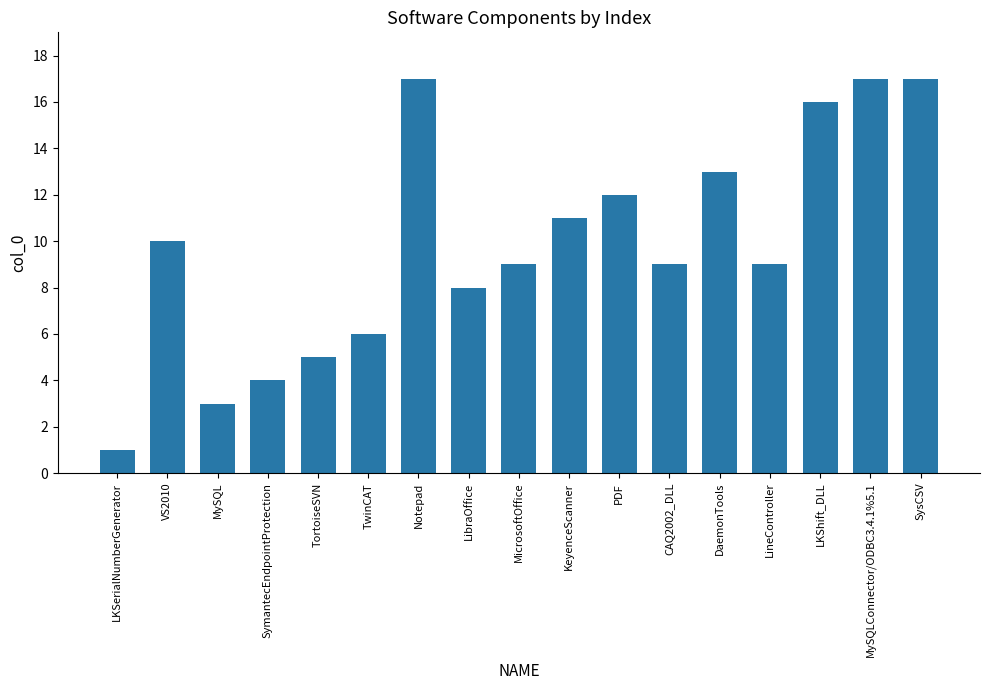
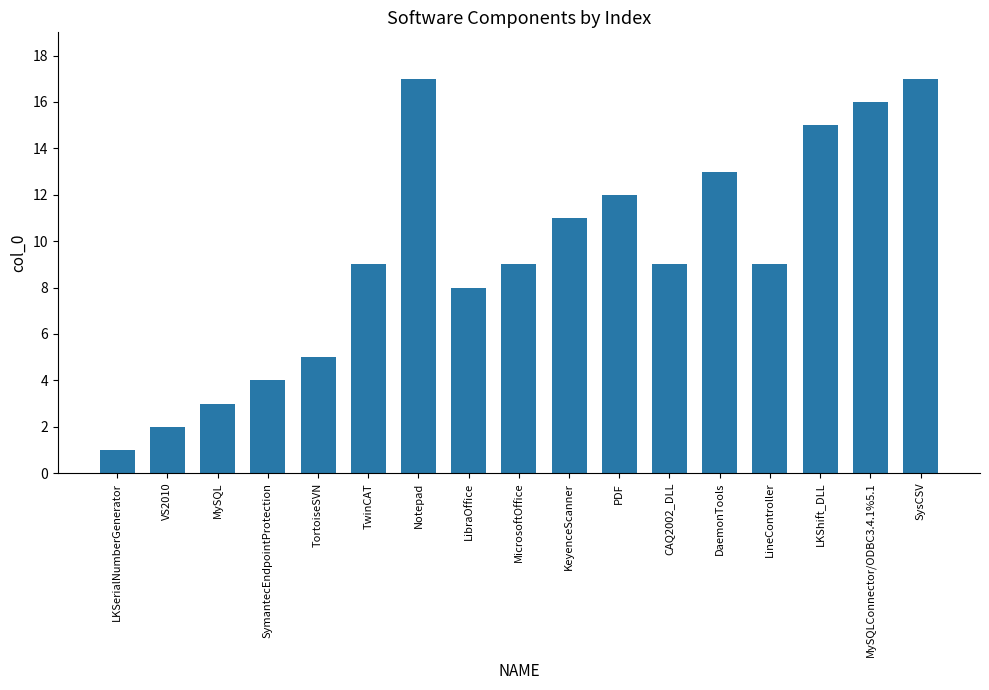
  {
    "LKSerialNumberGenerator": 1,
-   "VS2010": 10,
+   "VS2010": 2,
    "MySQL": 3,
    "SymantecEndpointProtection": 4,
    "TortoiseSVN": 5,
-   "TwinCAT": 6,
+   "TwinCAT": 9,
    "Notepad": 17,
    "LibraOffice": 8,
    "MicrosoftOffice": 9,
    "KeyenceScanner": 11,
    "PDF": 12,
    "CAQ2002_DLL": 9,
    "DaemonTools": 13,
    "LineController": 9,
-   "LKShift_DLL": 16,
-   "MySQLConnector/ODBC3.4.1%5.1": 17,
+   "LKShift_DLL": 15,
+   "MySQLConnector/ODBC3.4.1%5.1": 16,
    "SysCSV": 17
  }
